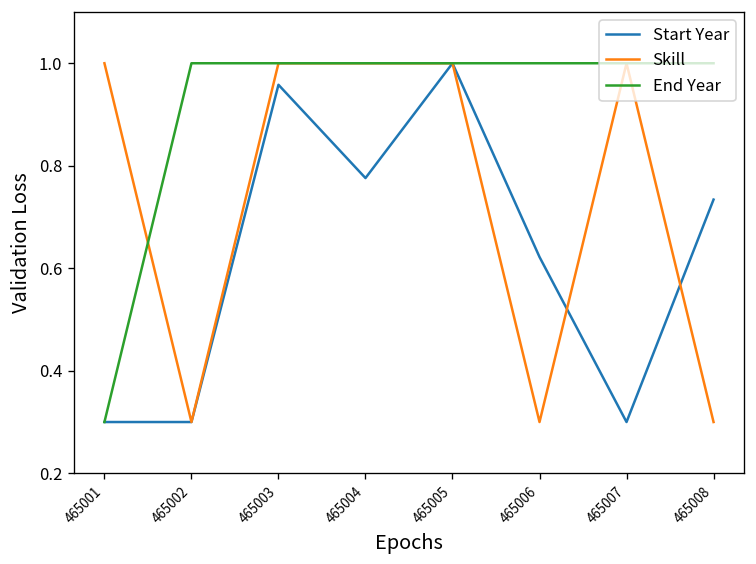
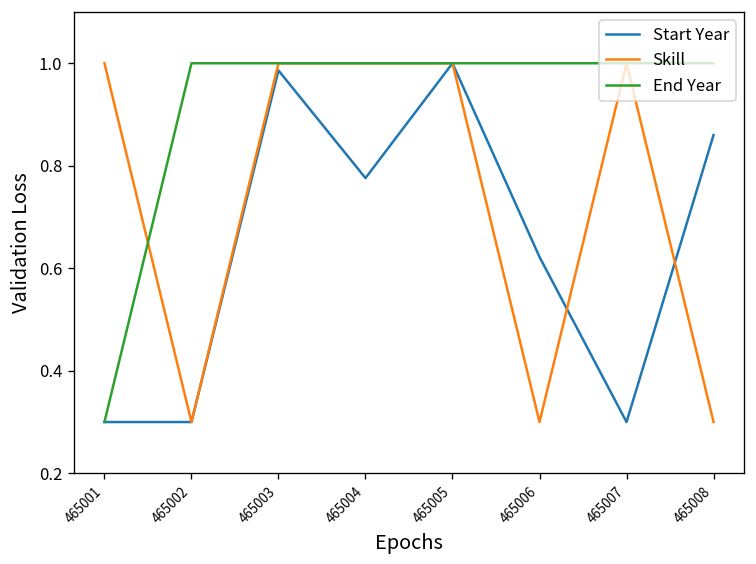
  {
    "Start Year": {
-     "465003": 0.96,
+     "465003": 0.99,
      "465004": 0.78,
      "465006": 0.62,
      "465007": 0.30,
-     "465008": 0.73
+     "465008": 0.86
    },
    "Skill": {
      "465001": 1.00,
      "465006": 0.30,
      "465008": 0.30
    },
    "End Year": {
      "465002": 1.00,
      "465006": 1.00
    }
  }
